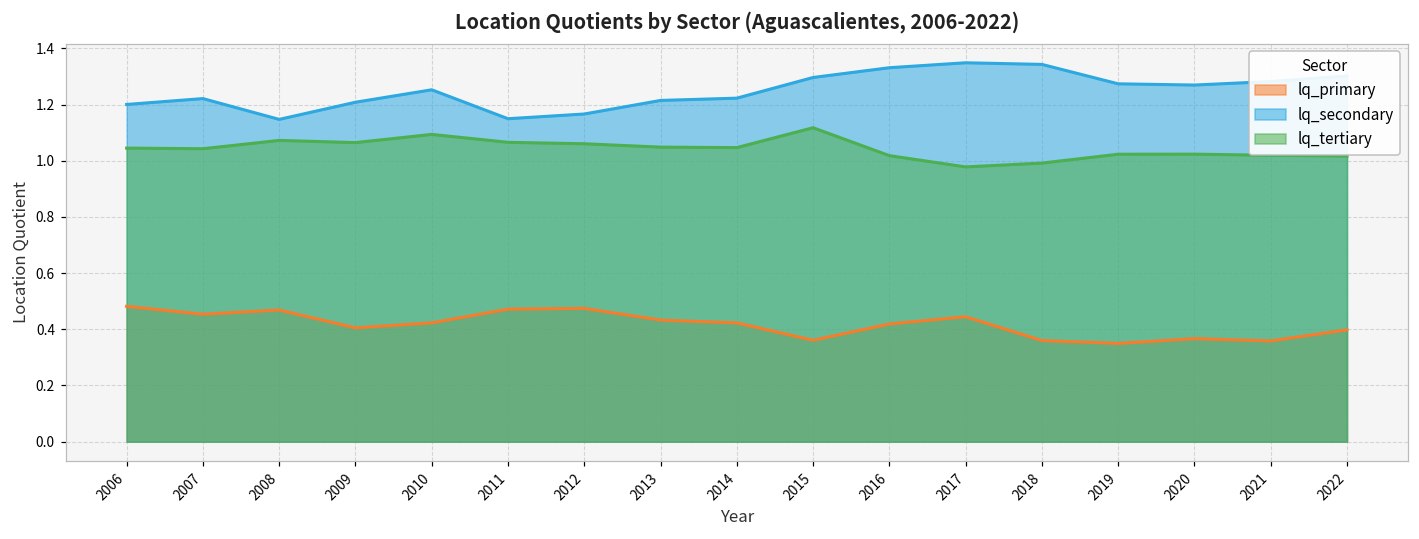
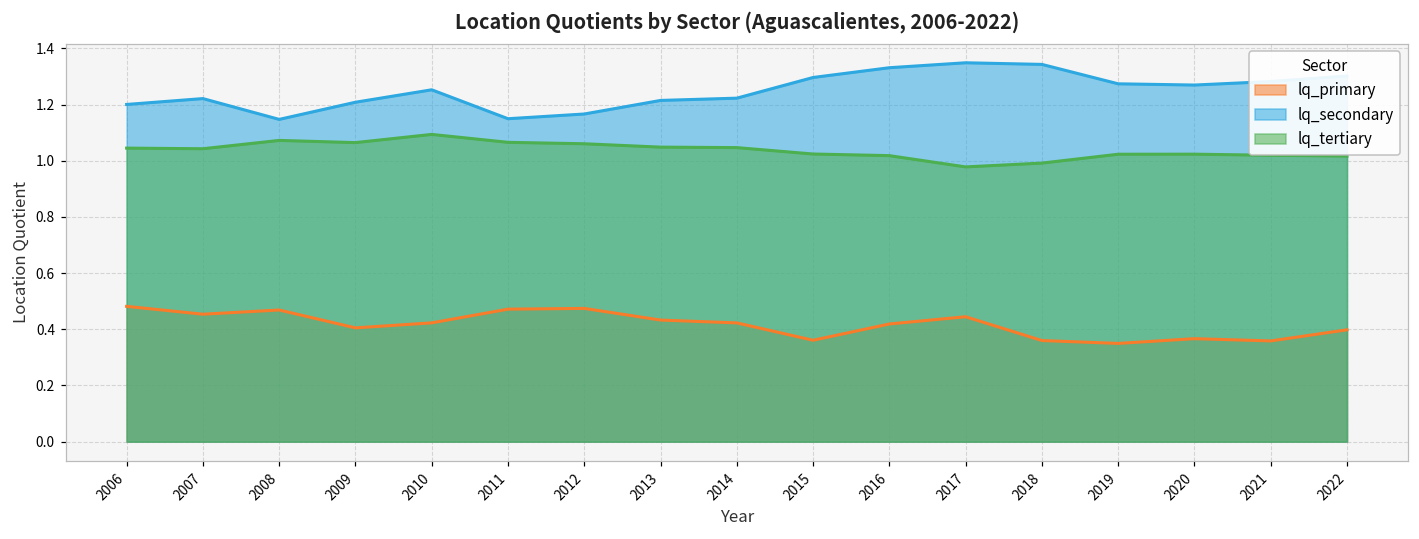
  {
    "lq_primary": {
      "2006": 0.48,
      "2007": 0.45,
      "2008": 0.47,
      "2009": 0.41,
      "2010": 0.42,
      "2011": 0.47,
      "2012": 0.47,
      "2013": 0.43,
      "2014": 0.42,
      "2015": 0.36,
      "2016": 0.42,
      "2017": 0.44,
      "2018": 0.36,
      "2019": 0.35,
      "2020": 0.37,
      "2021": 0.36,
      "2022": 0.40
    },
    "lq_secondary": {
      "2006": 1.20,
      "2007": 1.22,
      "2008": 1.15,
      "2009": 1.21,
      "2010": 1.25,
      "2011": 1.15,
      "2012": 1.17,
      "2013": 1.22,
      "2014": 1.22,
      "2015": 1.30,
      "2016": 1.33,
      "2017": 1.35,
      "2018": 1.34,
      "2019": 1.27,
      "2020": 1.27
    },
    "lq_tertiary": {
      "2006": 1.05,
      "2007": 1.04,
      "2008": 1.07,
      "2009": 1.06,
      "2010": 1.09,
      "2011": 1.07,
      "2012": 1.06,
      "2013": 1.05,
      "2014": 1.05,
-     "2015": 1.12,
+     "2015": 1.02,
      "2016": 1.02,
      "2017": 0.98,
      "2018": 0.99,
      "2019": 1.02,
      "2020": 1.02,
      "2021": 1.02,
      "2022": 1.02
    }
  }
